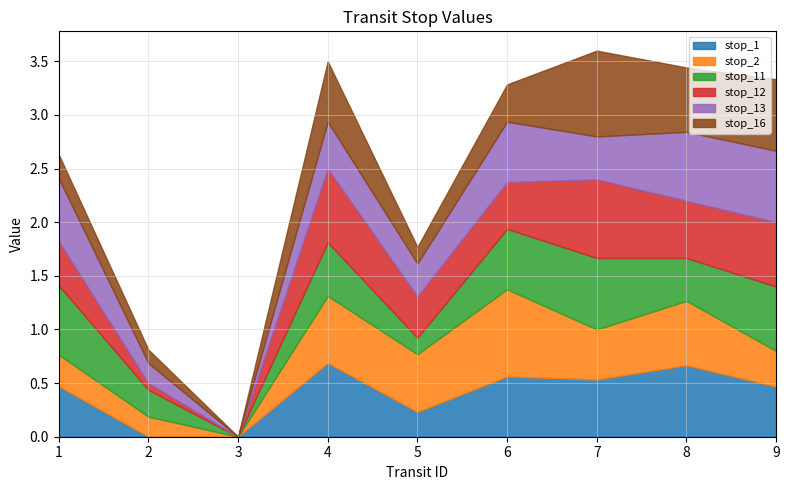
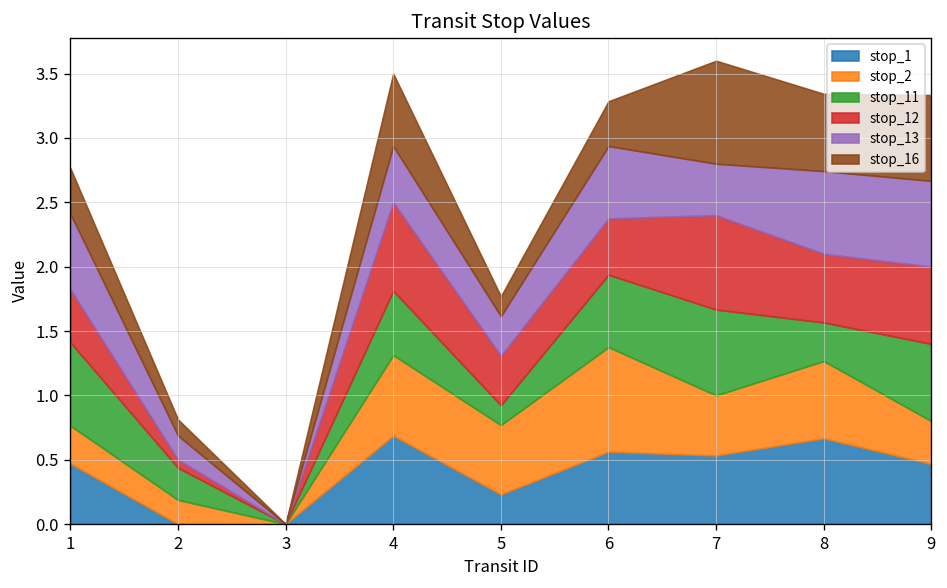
  {
    "stop_1": {
      "1": 0.47,
      "2": 0.00,
      "4": 0.69,
      "5": 0.23,
      "6": 0.56,
      "7": 0.53,
      "8": 0.67,
      "9": 0.47
    },
    "stop_2": {
      "1": 0.29,
      "2": 0.19,
      "4": 0.63,
      "5": 0.54,
      "6": 0.81,
      "7": 0.47,
      "8": 0.60,
      "9": 0.33
    },
    "stop_11": {
      "1": 0.65,
      "2": 0.25,
      "4": 0.5,
      "5": 0.15,
      "6": 0.56,
      "7": 0.67,
-     "8": 0.4,
+     "8": 0.3,
      "9": 0.6
    },
    "stop_12": {
      "1": 0.41,
      "2": 0.06,
      "4": 0.69,
      "5": 0.38,
      "6": 0.44,
      "7": 0.73,
      "8": 0.53,
      "9": 0.60
    },
    "stop_13": {
      "1": 0.59,
      "2": 0.19,
      "4": 0.44,
      "5": 0.31,
      "6": 0.56,
      "7": 0.40,
      "8": 0.64,
      "9": 0.67
    },
    "stop_16": {
-     "1": 0.22,
+     "1": 0.35,
      "2": 0.13,
      "4": 0.56,
      "5": 0.15,
      "6": 0.35,
      "7": 0.80,
      "8": 0.60,
      "9": 0.67
    }
  }
